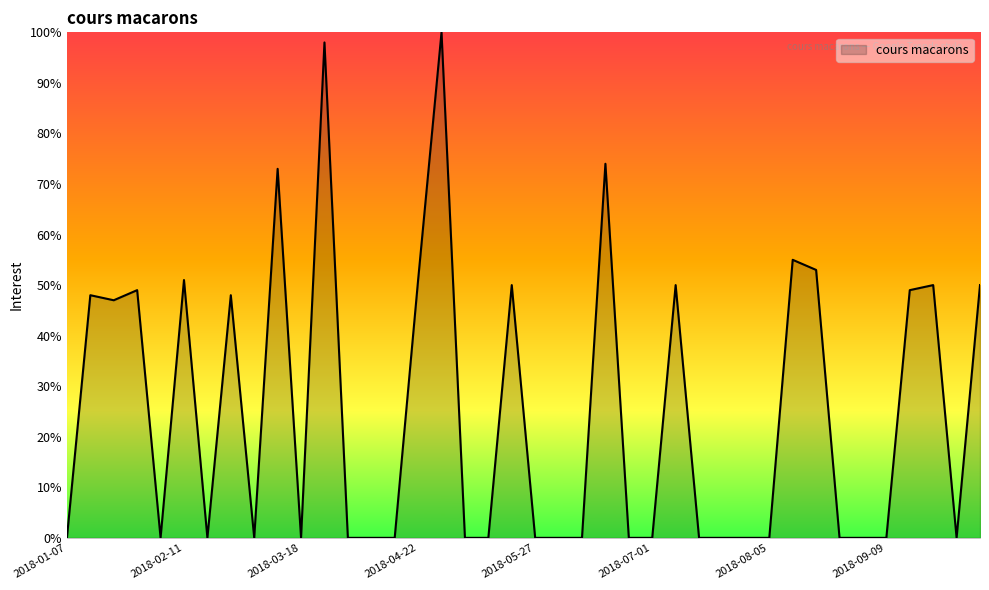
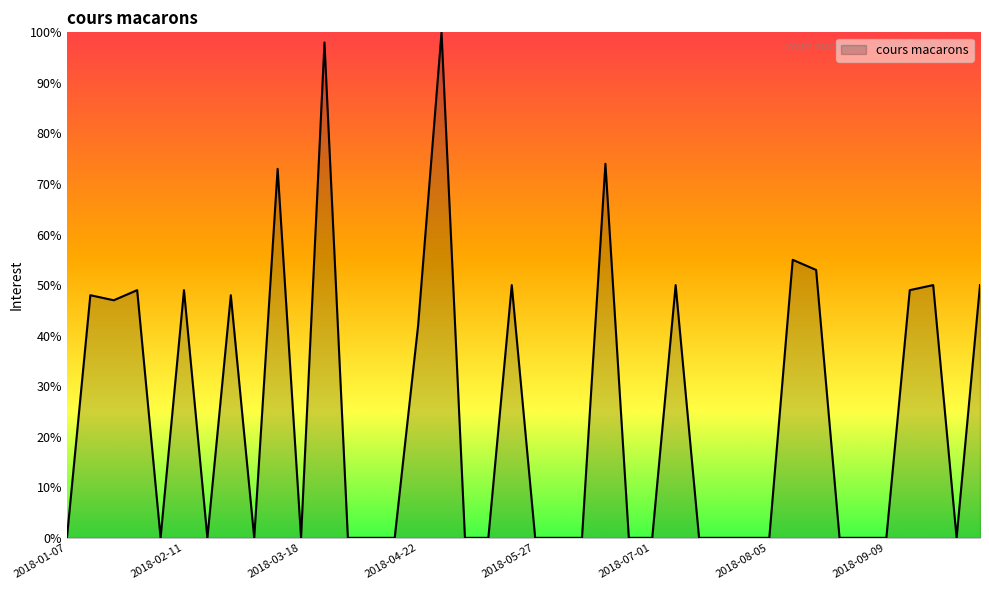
  {
    "2018-01-07": "0%",
-   "2018-02-11": "51%",
+   "2018-02-11": "49%",
    "2018-03-18": "0%",
-   "2018-04-22": "51%",
+   "2018-04-22": "42%",
    "2018-05-27": "0%",
    "2018-07-01": "0%",
    "2018-08-05": "0%",
    "2018-09-09": "0%"
  }
